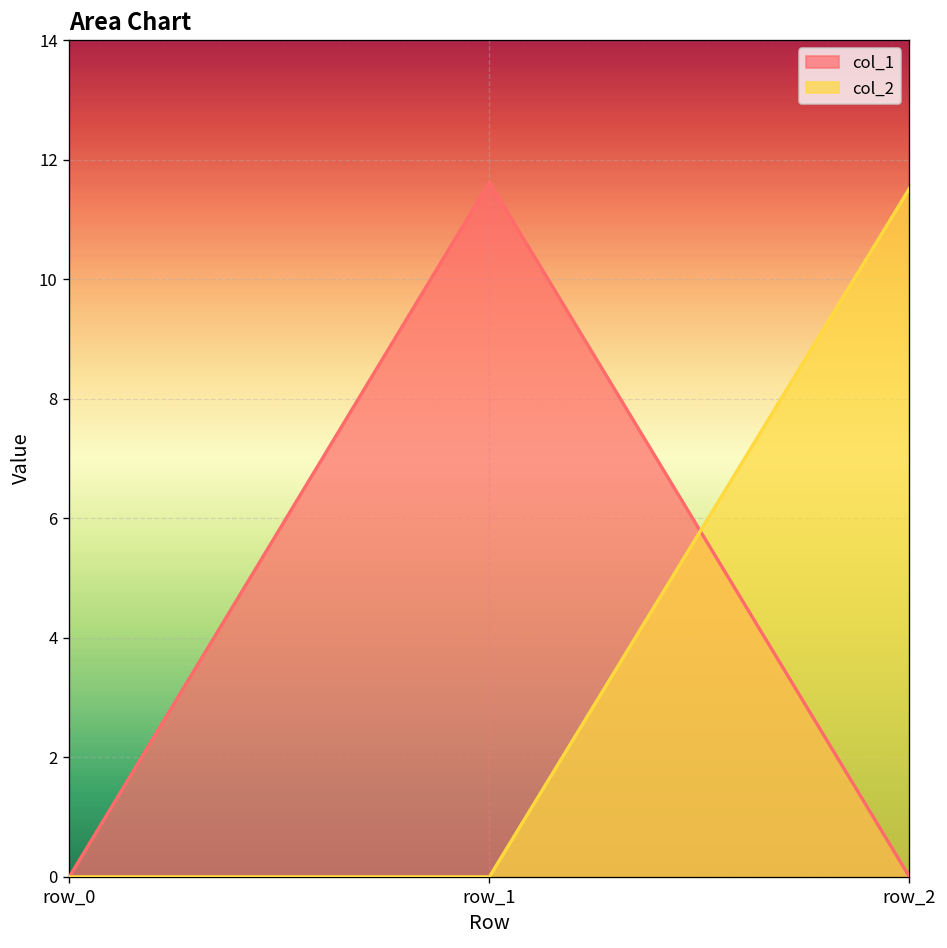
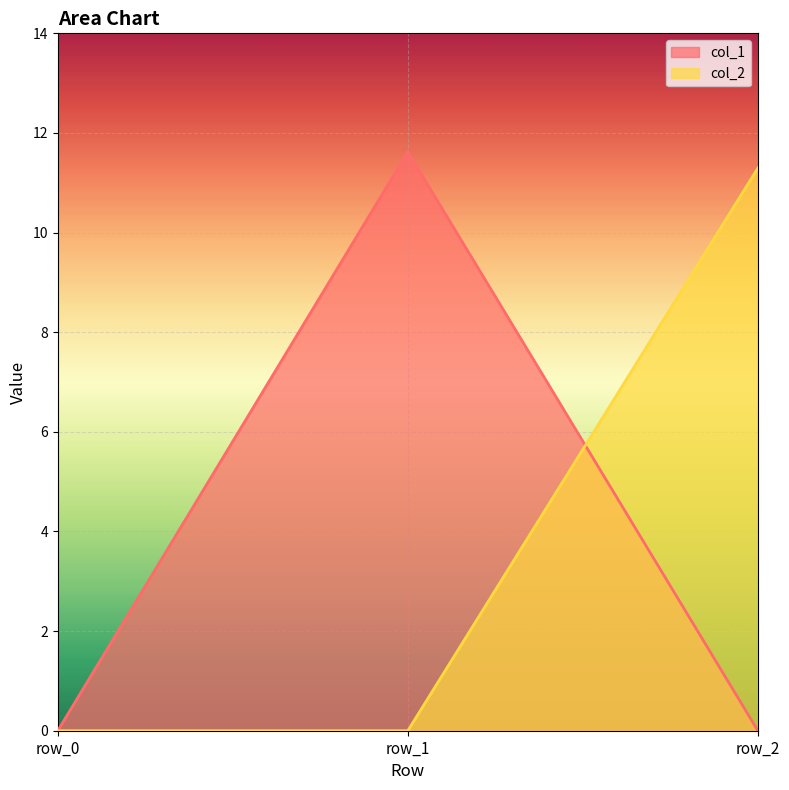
  {
    "col_1": {
      "row_1": 11.6,
      "row_2": 0.0
    },
    "col_2": {
      "row_1": 0.0,
-     "row_2": 11.5
+     "row_2": 11.3
    }
  }
